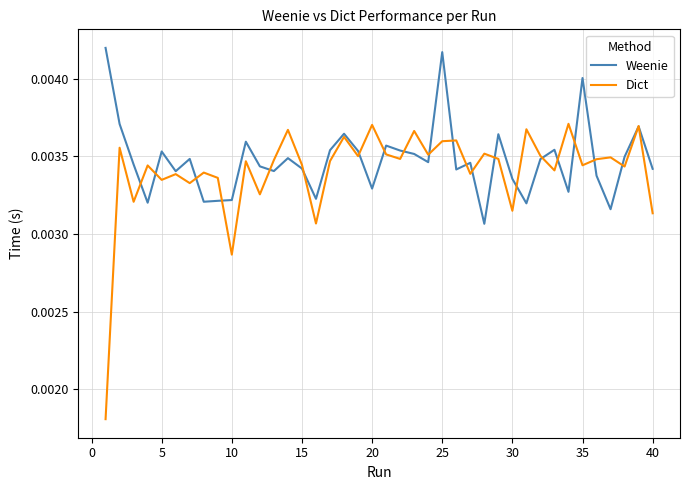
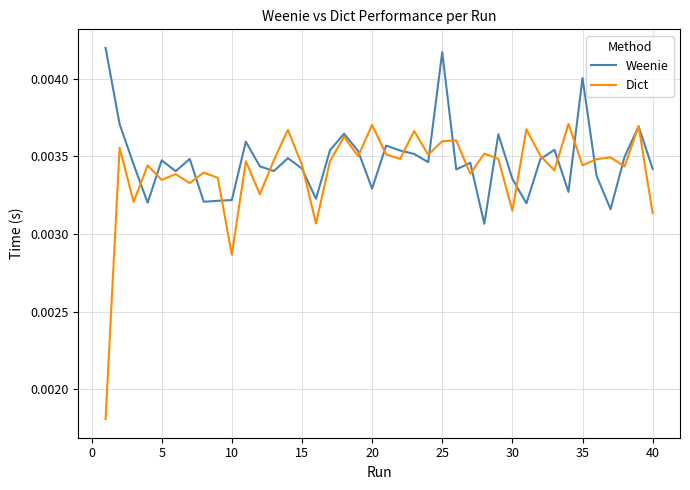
  {
    "Weenie": {
-     "5": 0.00353,
+     "5": 0.00347,
      "10": 0.00322,
      "15": 0.00342,
      "20": 0.00329,
      "25": 0.00417,
      "30": 0.00336,
      "35": 0.00401,
      "40": 0.00342
    },
    "Dict": {
      "5": 0.00335,
      "10": 0.00287,
      "15": 0.00345,
      "20": 0.00370,
      "25": 0.00360,
      "30": 0.00315,
      "35": 0.00344,
      "40": 0.00313
    }
  }
